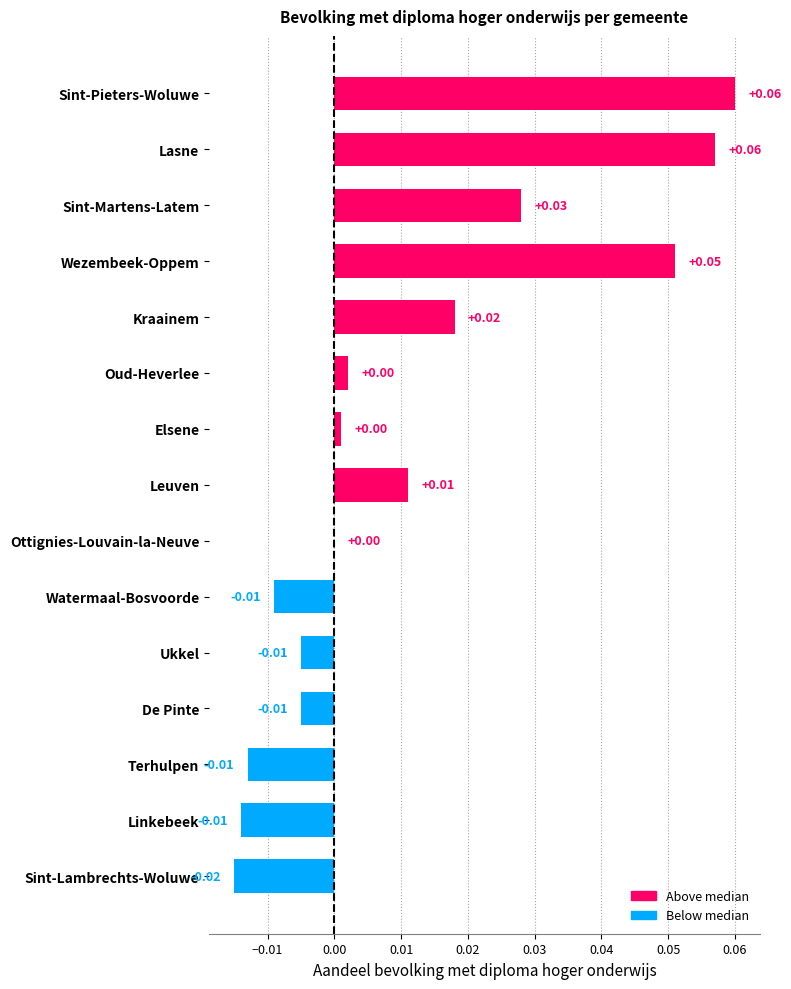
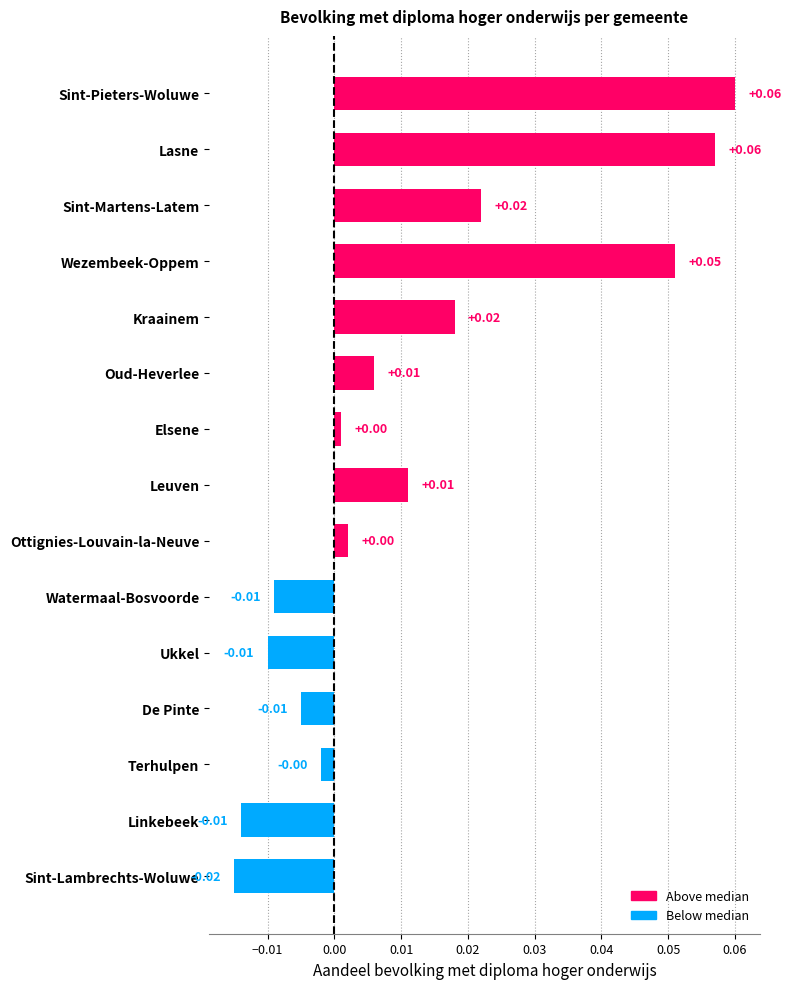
  {
    "Sint-Pieters-Woluwe": "+0.06",
    "Lasne": "+0.06",
-   "Sint-Martens-Latem": "+0.03",
+   "Sint-Martens-Latem": "+0.02",
    "Wezembeek-Oppem": "+0.05",
    "Kraainem": "+0.02",
-   "Oud-Heverlee": "+0.00",
+   "Oud-Heverlee": "+0.01",
    "Elsene": "+0.00",
    "Leuven": "+0.01",
-   "Ottignies-Louvain-la-Neuve": "0.000",
+   "Ottignies-Louvain-la-Neuve": "0.002",
    "Watermaal-Bosvoorde": "-0.01",
-   "Ukkel": "-0.005",
+   "Ukkel": "-0.010",
    "De Pinte": "-0.01",
-   "Terhulpen": "-0.01",
+   "Terhulpen": "-0.00",
    "Linkebeek": "-0.01",
    "Sint-Lambrechts-Woluwe": "-0.02"
  }
